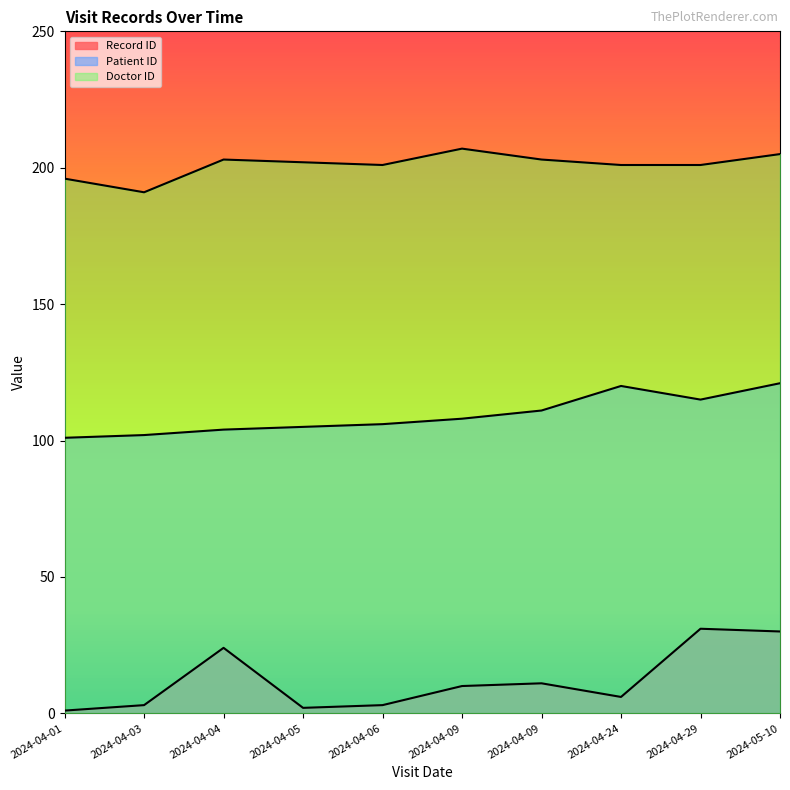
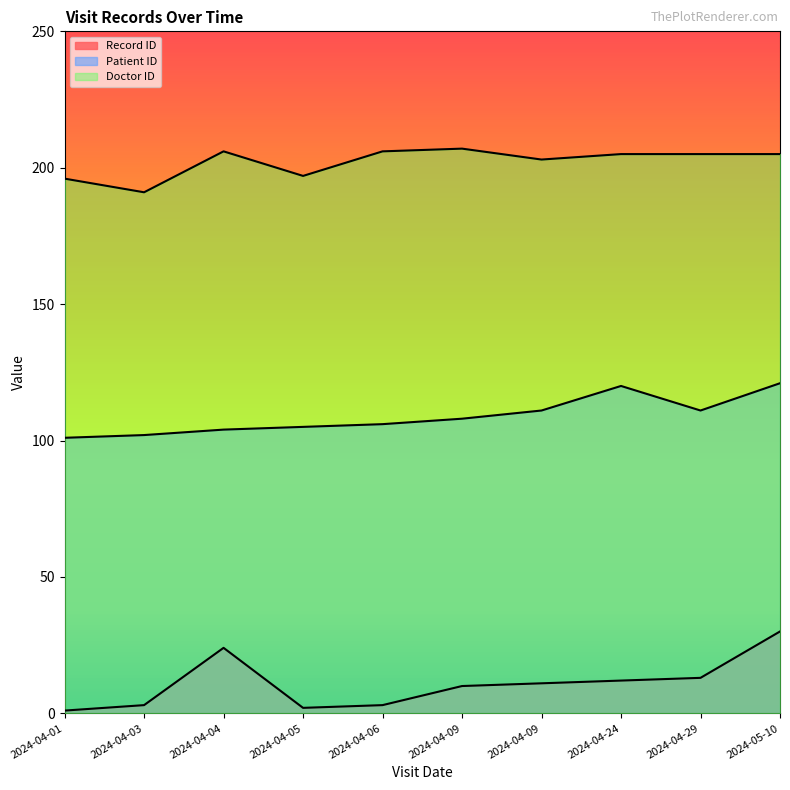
  {
    "Record ID": {
      "2024-04-01": 1,
      "2024-04-03": 3,
      "2024-04-04": 24,
      "2024-04-05": 2,
      "2024-04-06": 3,
-     "2024-04-24": 6,
-     "2024-04-29": 31,
+     "2024-04-24": 12,
+     "2024-04-29": 13,
      "2024-05-10": 30
    },
    "Patient ID": {
      "2024-04-01": 101,
      "2024-04-03": 102,
      "2024-04-04": 104,
      "2024-04-05": 105,
      "2024-04-06": 106,
      "2024-04-24": 120,
-     "2024-04-29": 115,
+     "2024-04-29": 111,
      "2024-05-10": 121
    },
    "Doctor ID": {
      "2024-04-01": 196,
      "2024-04-03": 191,
-     "2024-04-04": 203,
-     "2024-04-05": 202,
-     "2024-04-06": 201,
-     "2024-04-24": 201,
-     "2024-04-29": 201,
+     "2024-04-04": 206,
+     "2024-04-05": 197,
+     "2024-04-06": 206,
+     "2024-04-24": 205,
+     "2024-04-29": 205,
      "2024-05-10": 205
    }
  }
